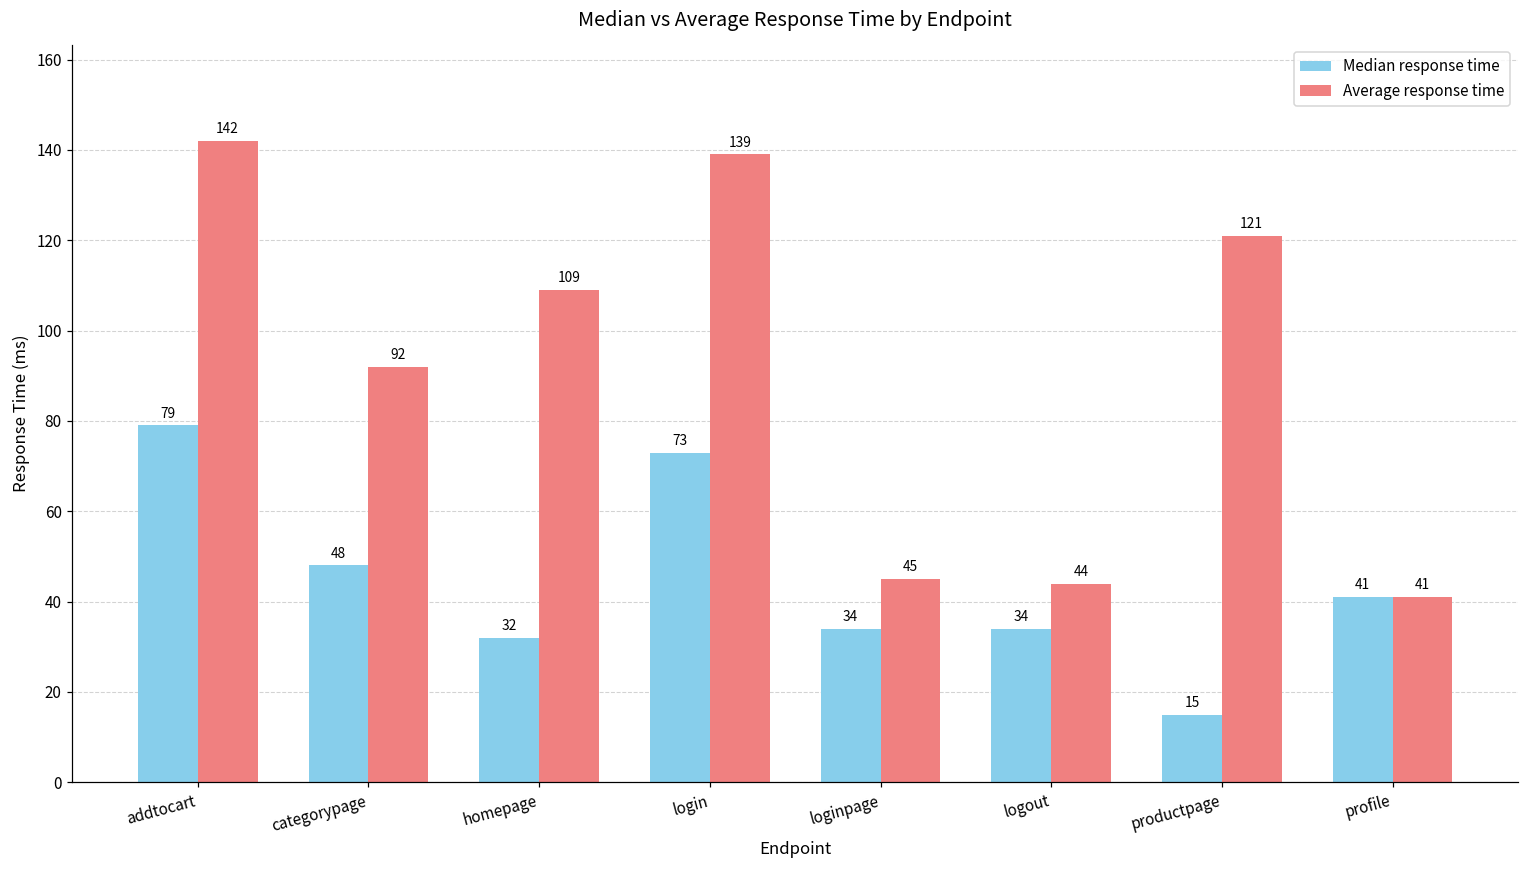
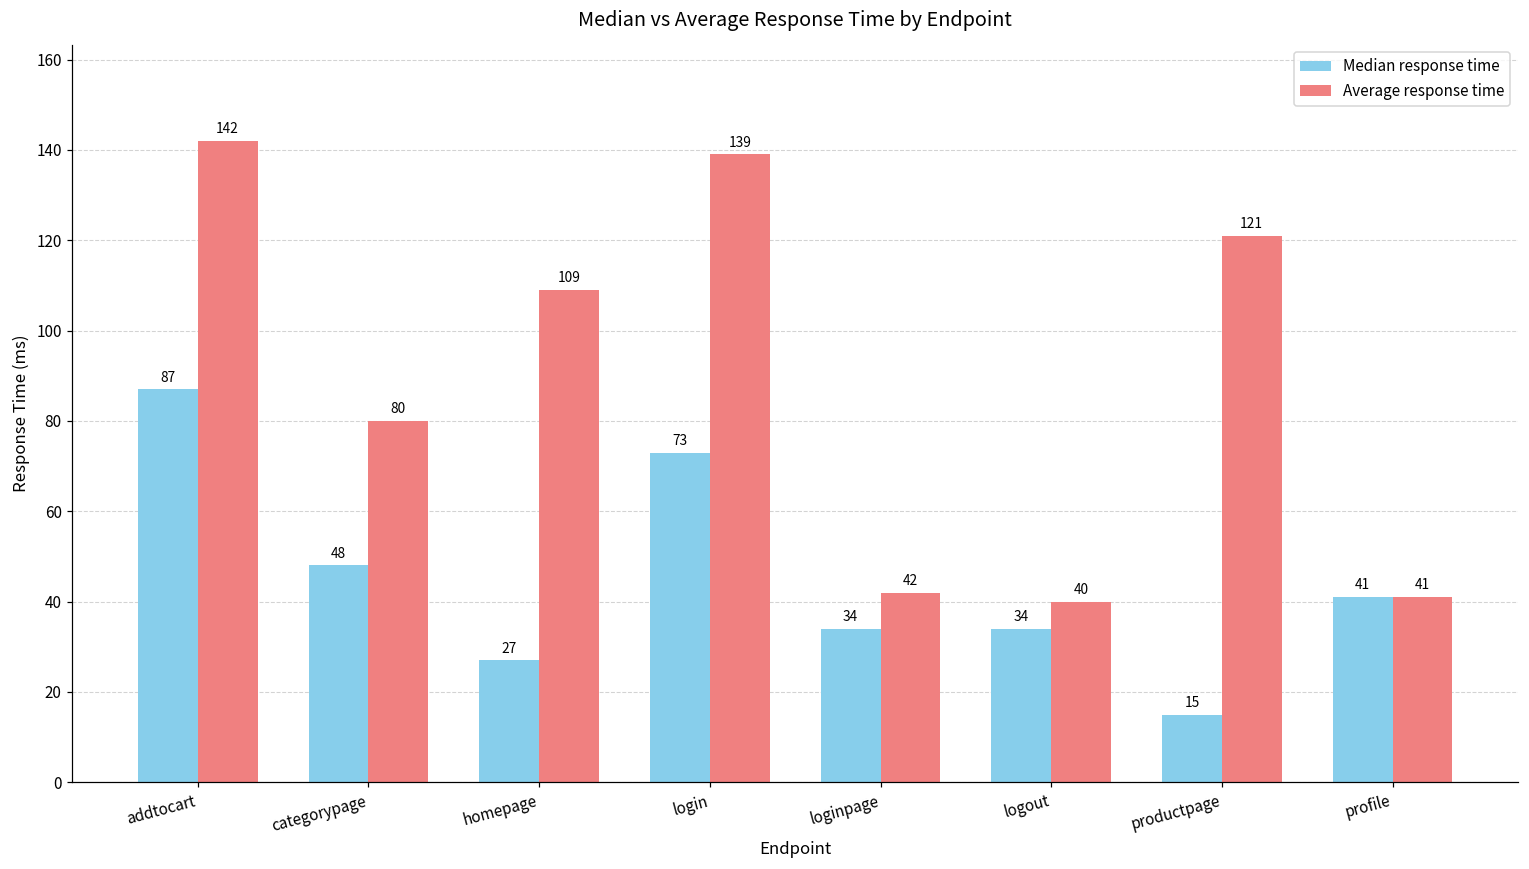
  {
    "Median response time": {
-     "addtocart": 79,
+     "addtocart": 87,
      "categorypage": 48,
-     "homepage": 32,
+     "homepage": 27,
      "login": 73,
      "loginpage": 34,
      "logout": 34,
      "productpage": 15,
      "profile": 41
    },
    "Average response time": {
      "addtocart": 142,
-     "categorypage": 92,
+     "categorypage": 80,
      "homepage": 109,
      "login": 139,
-     "loginpage": 45,
-     "logout": 44,
+     "loginpage": 42,
+     "logout": 40,
      "productpage": 121,
      "profile": 41
    }
  }
